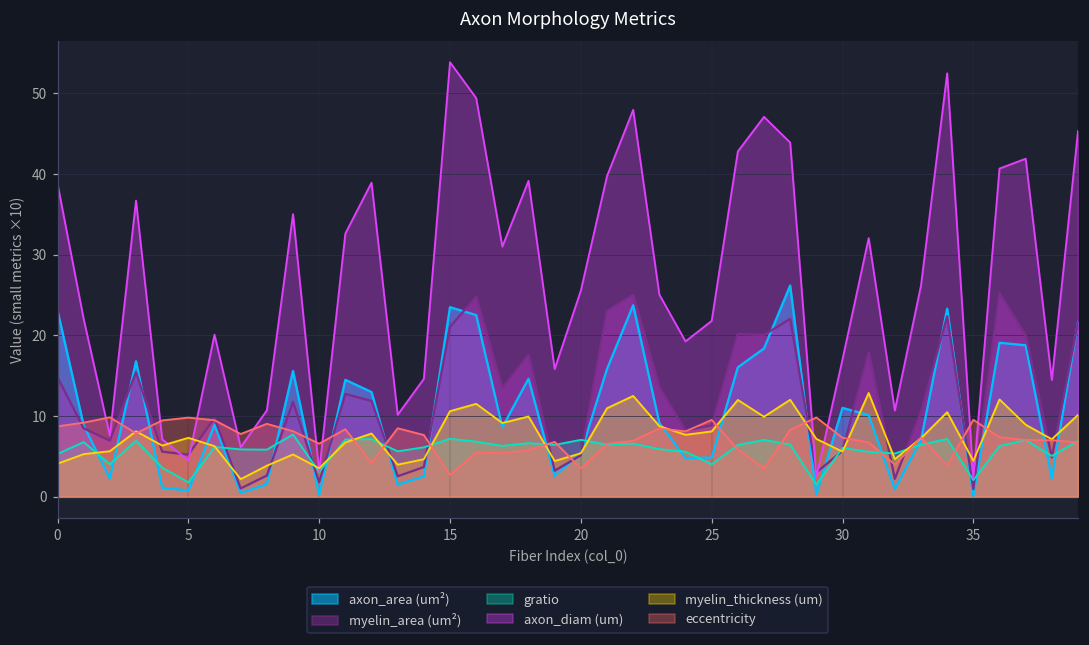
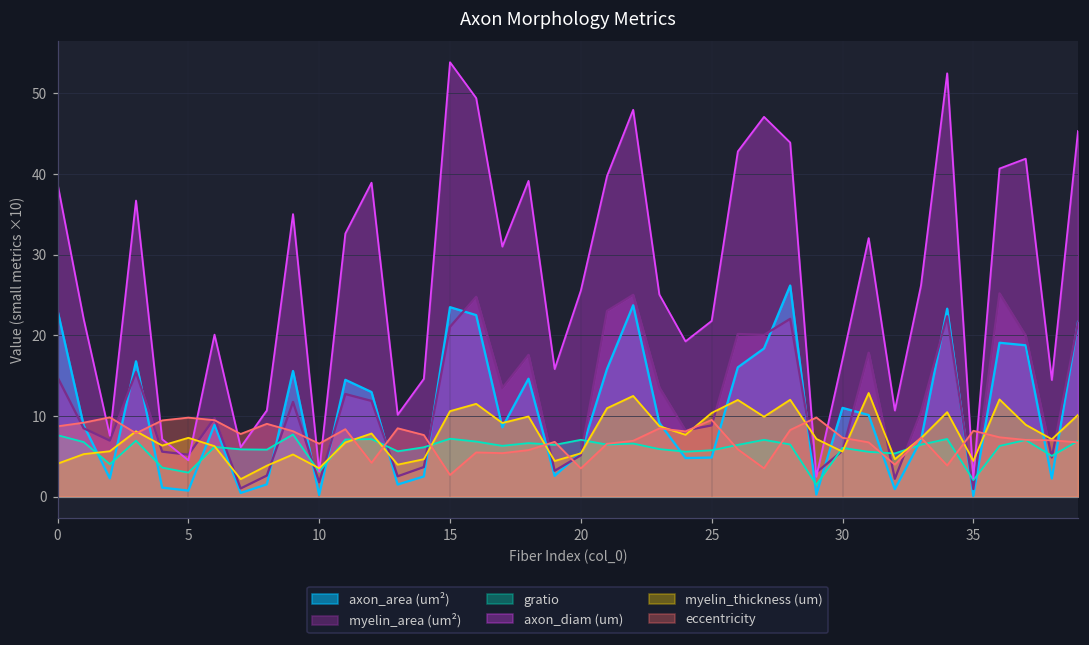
  {
    "axon_area (um²)": {
      "0": 23,
      "5": 1,
      "10": 0,
      "15": 23,
      "25": 5,
      "30": 11,
      "35": 0
    },
    "gratio": {
-     "0": 5,
-     "5": 2,
+     "0": 8,
+     "5": 3,
      "15": 7,
      "20": 7,
-     "25": 4,
+     "25": 6,
      "30": 6
    },
    "myelin_thickness (um)": {
      "0": 4,
      "5": 7,
      "10": 4,
      "15": 11,
-     "25": 8,
+     "25": 10,
      "35": 4
    },
    "eccentricity": {
      "0": 9,
      "5": 10,
      "10": 7,
      "15": 3,
      "20": 3,
      "25": 10,
      "30": 7,
-     "35": 10
+     "35": 8
    }
  }
